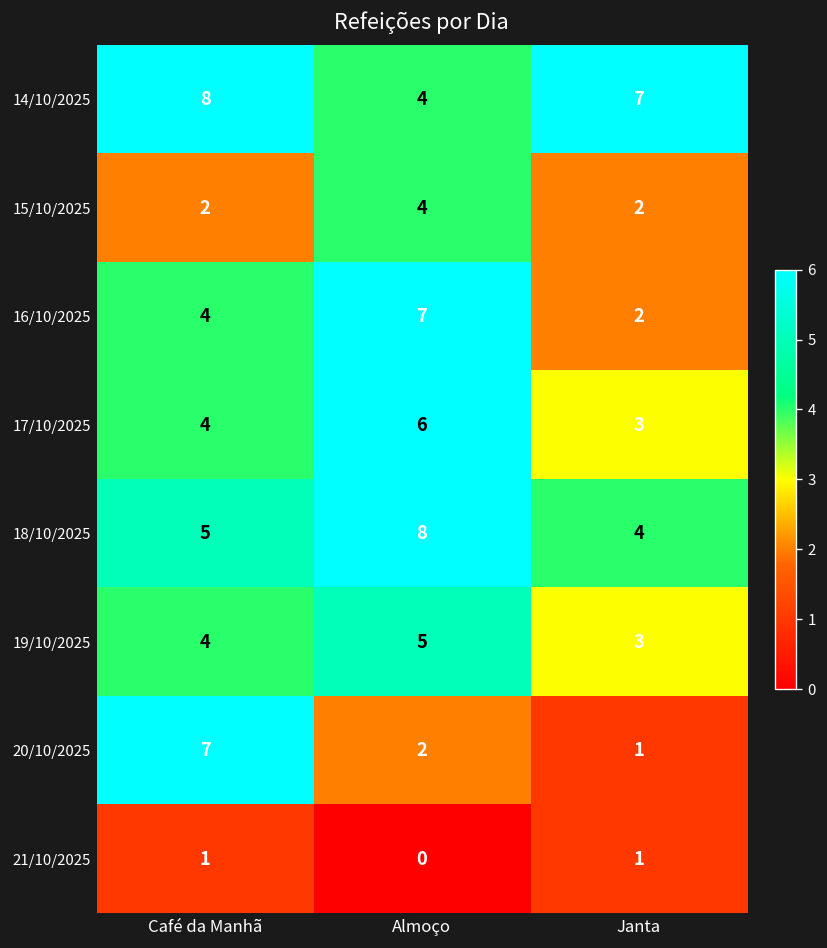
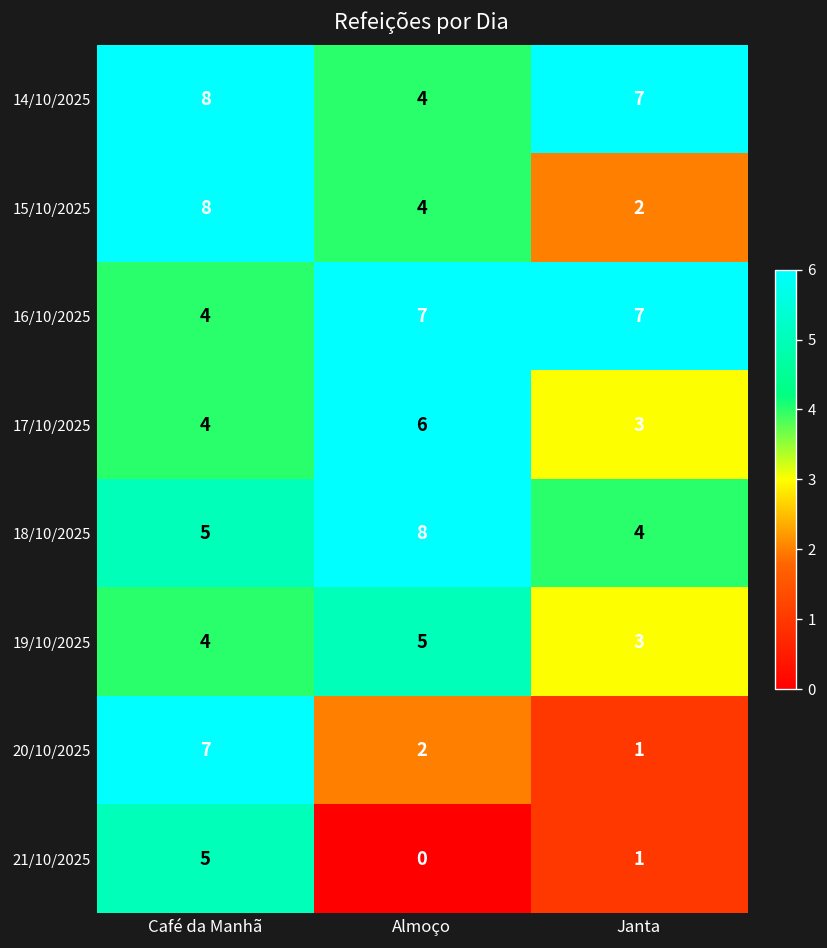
  {
    "14/10/2025": {
      "Café da Manhã": 8,
      "Almoço": 4,
      "Janta": 7
    },
    "15/10/2025": {
-     "Café da Manhã": 2,
+     "Café da Manhã": 8,
      "Almoço": 4,
      "Janta": 2
    },
    "16/10/2025": {
      "Café da Manhã": 4,
      "Almoço": 7,
-     "Janta": 2
+     "Janta": 7
    },
    "17/10/2025": {
      "Café da Manhã": 4,
      "Almoço": 6,
      "Janta": 3
    },
    "18/10/2025": {
      "Café da Manhã": 5,
      "Almoço": 8,
      "Janta": 4
    },
    "19/10/2025": {
      "Café da Manhã": 4,
      "Almoço": 5,
      "Janta": 3
    },
    "20/10/2025": {
      "Café da Manhã": 7,
      "Almoço": 2,
      "Janta": 1
    },
    "21/10/2025": {
-     "Café da Manhã": 1,
+     "Café da Manhã": 5,
      "Almoço": 0,
      "Janta": 1
    }
  }
